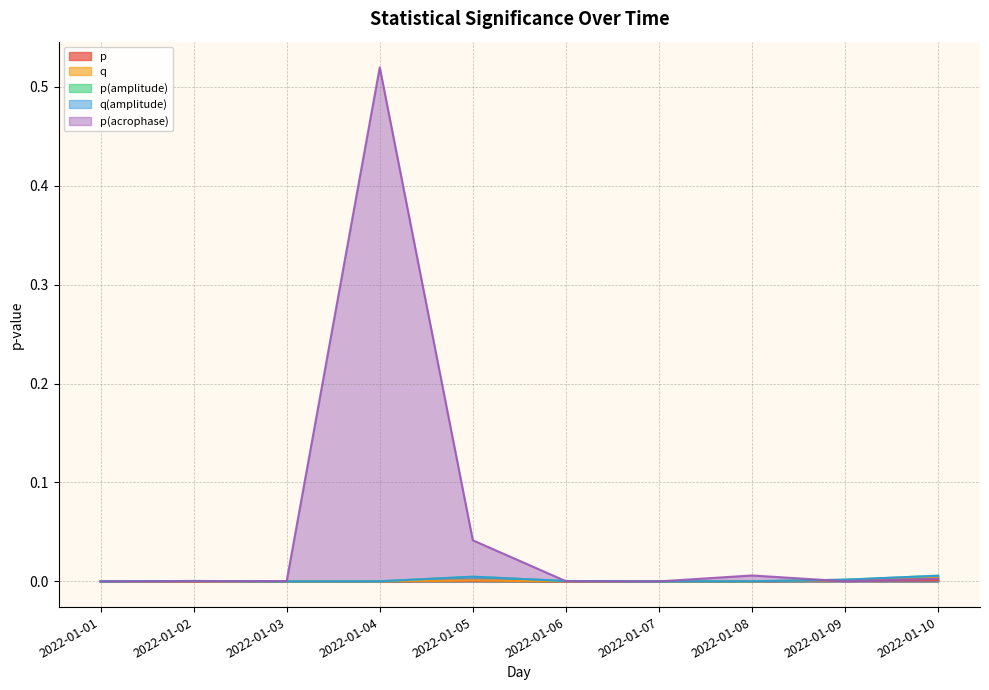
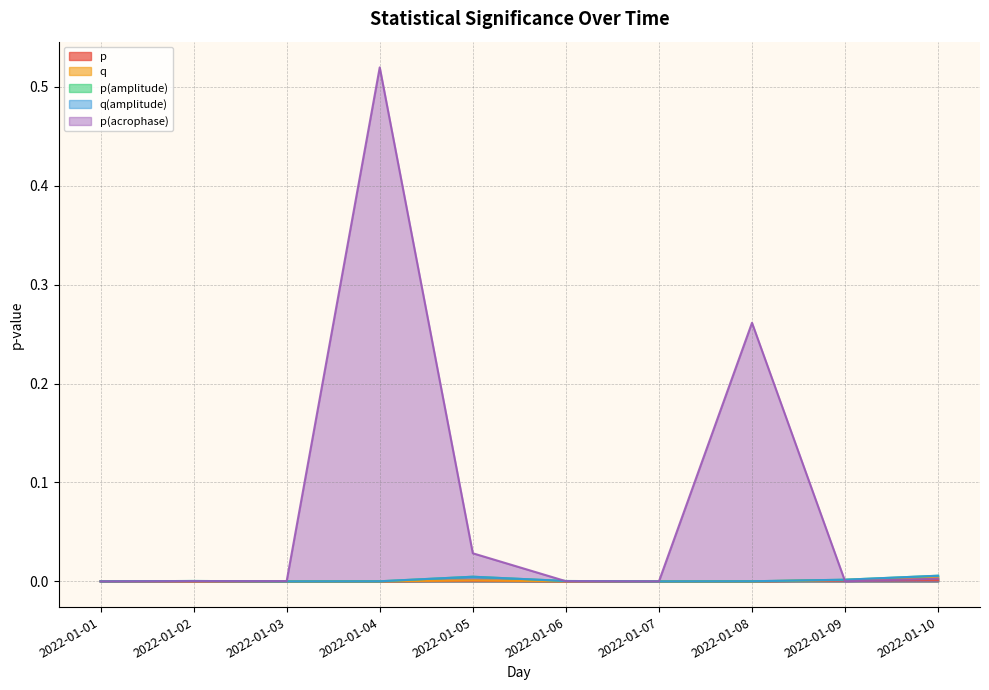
  {
    "q(amplitude)": {
      "2022-01-05": 0.00
    },
    "p(acrophase)": {
      "2022-01-04": 0.52,
-     "2022-01-05": 0.04,
-     "2022-01-08": 0.01
+     "2022-01-05": 0.03,
+     "2022-01-08": 0.26
    }
  }
